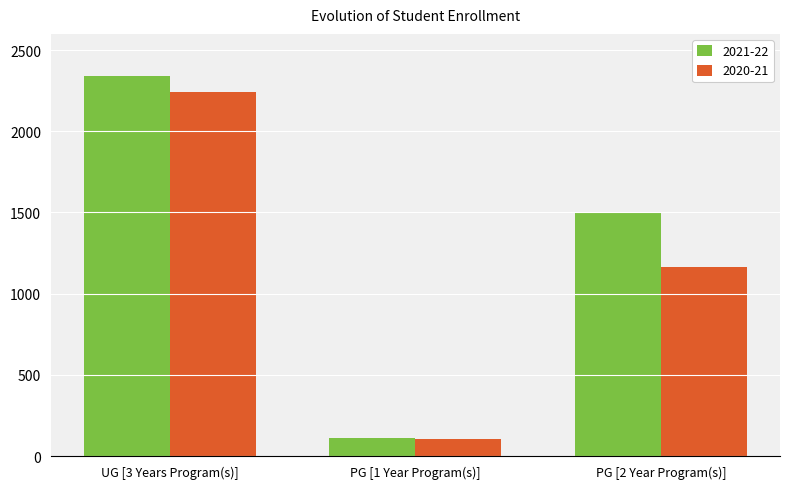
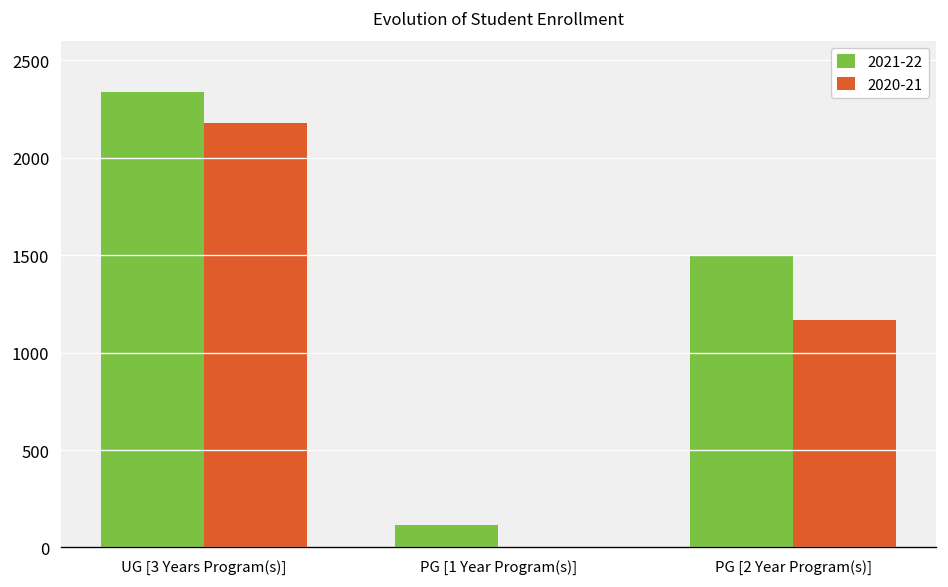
  {
    "2021-22": {
      "UG [3 Years Program(s)]": 2340,
      "PG [1 Year Program(s)]": 110,
      "PG [2 Year Program(s)]": 1500
    },
    "2020-21": {
-     "UG [3 Years Program(s)]": 2240,
-     "PG [1 Year Program(s)]": 100,
+     "UG [3 Years Program(s)]": 2180,
+     "PG [1 Year Program(s)]": 0,
      "PG [2 Year Program(s)]": 1170
    }
  }
